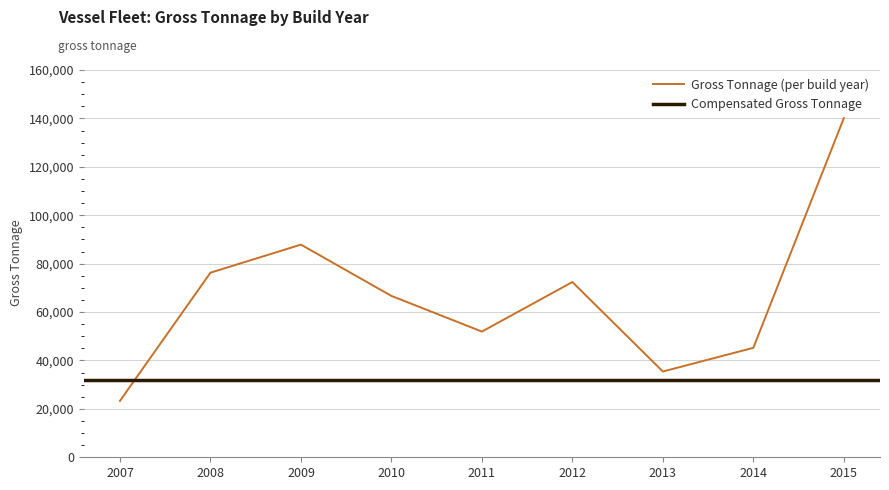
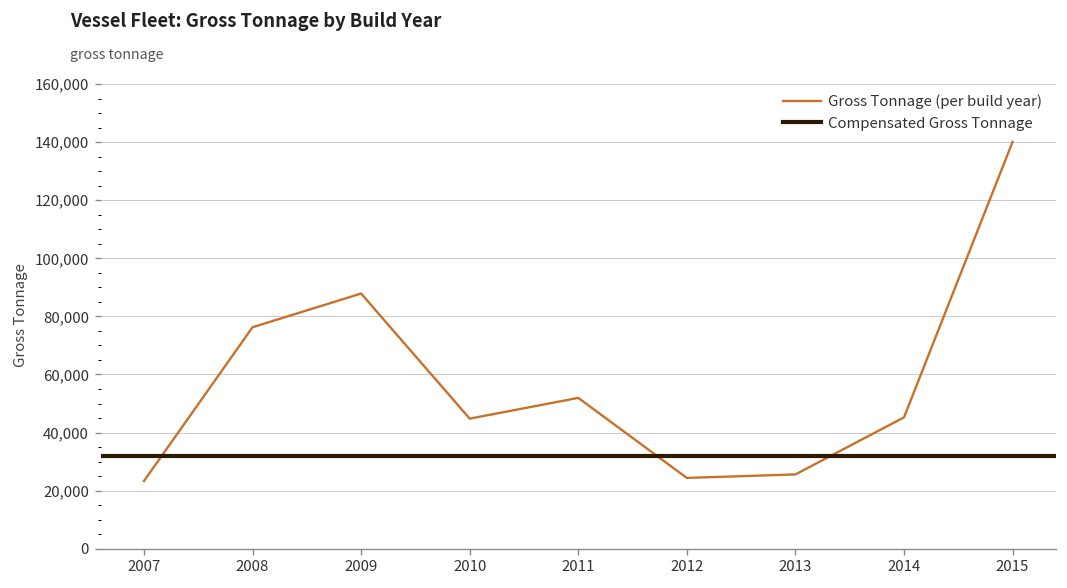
  {
    "2007": "23,000",
    "2008": "76,000",
    "2009": "88,000",
-   "2010": "67,000",
+   "2010": "45,000",
    "2011": "52,000",
-   "2012": "72,000",
-   "2013": "35,000",
+   "2012": "24,000",
+   "2013": "26,000",
    "2014": "45,000",
    "2015": "140,000"
  }
